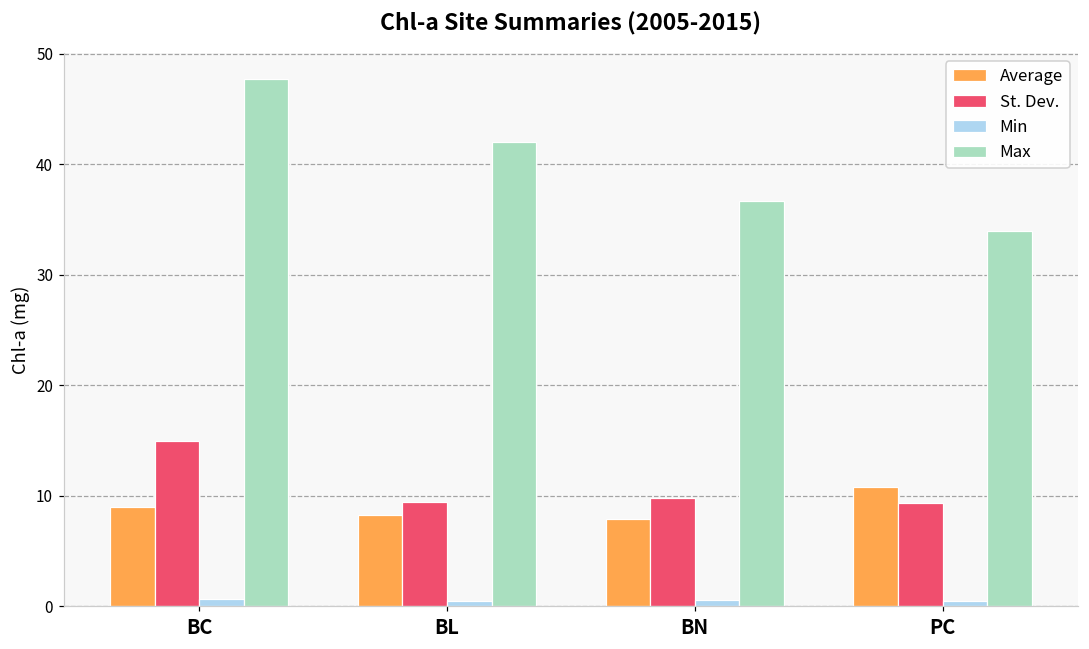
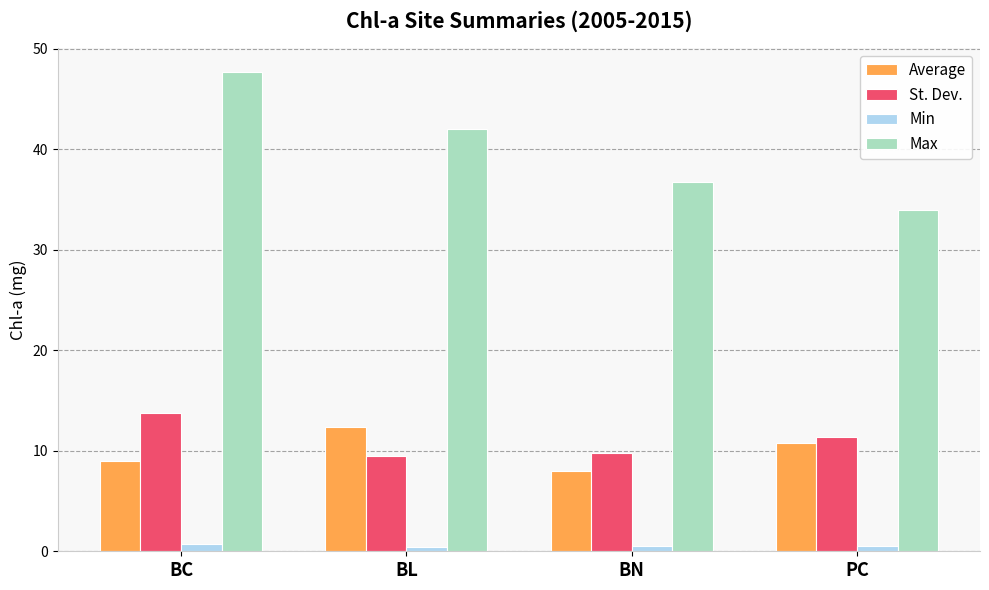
  {
    "Average": {
      "BC": 9.0,
-     "BL": 8.3,
+     "BL": 12.4,
      "BN": 7.9,
      "PC": 10.8
    },
    "St. Dev.": {
-     "BC": 15.0,
+     "BC": 13.8,
      "BL": 9.4,
      "BN": 9.8,
-     "PC": 9.4
+     "PC": 11.4
    }
  }
